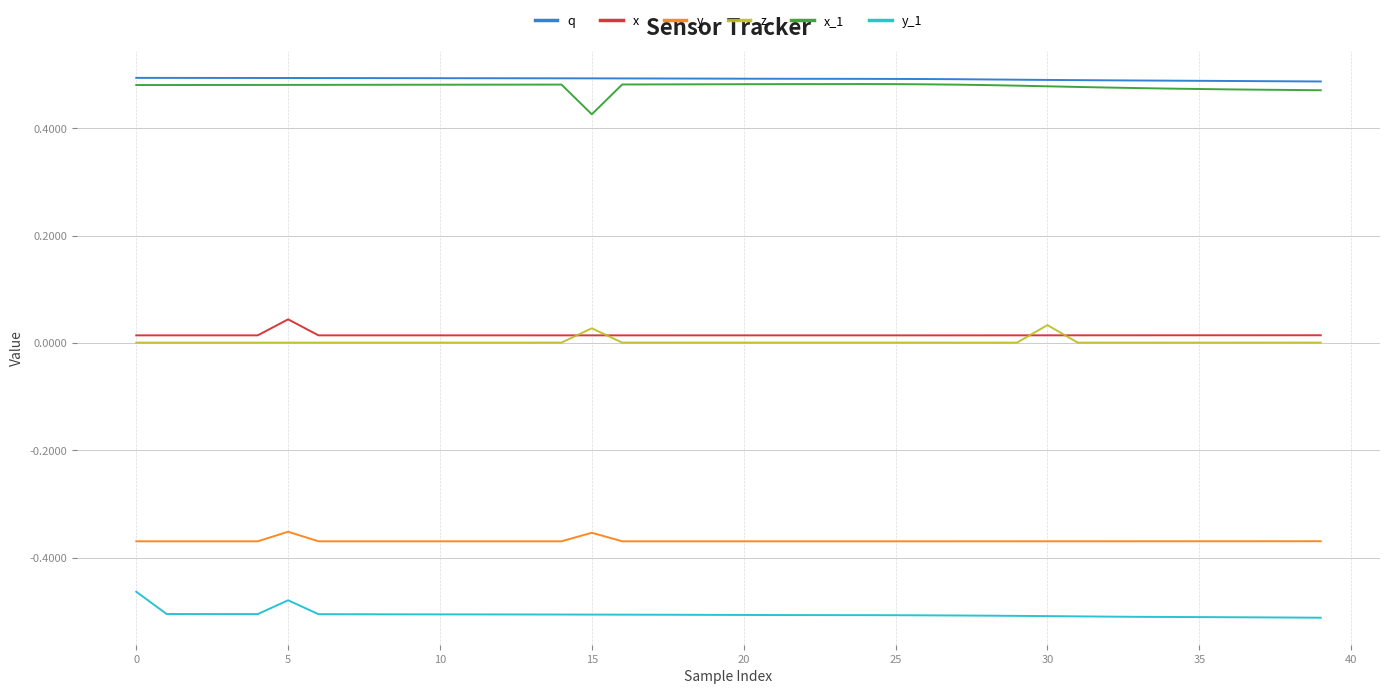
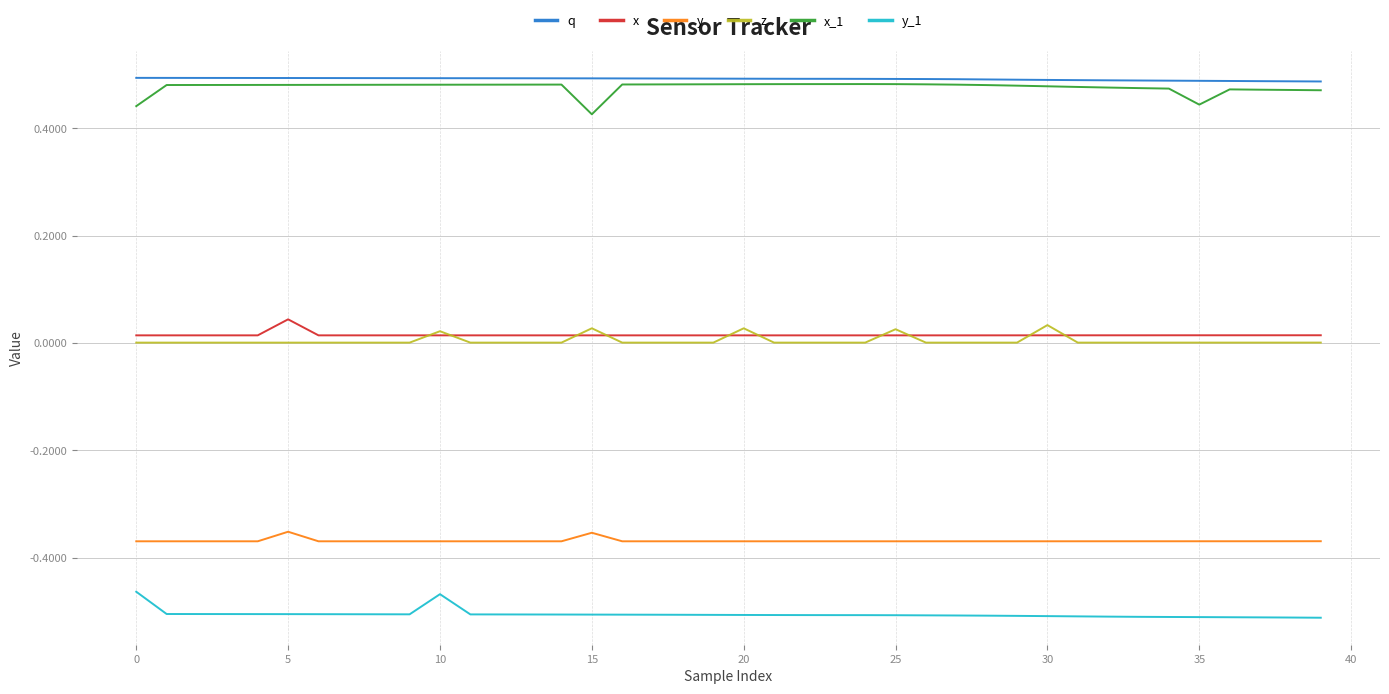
  {
    "q": {
      "0": 0.49,
      "5": 0.49,
      "10": 0.49,
      "15": 0.49,
      "20": 0.49,
      "25": 0.49,
      "30": 0.49,
      "35": 0.49
    },
    "x": {
      "0": 0.01,
      "5": 0.04,
      "10": 0.01,
      "15": 0.01,
      "20": 0.01,
      "25": 0.01,
      "30": 0.01,
      "35": 0.01
    },
    "y": {
      "0": -0.37,
      "5": -0.35,
      "10": -0.37,
      "15": -0.35,
      "20": -0.37,
      "25": -0.37,
      "30": -0.37,
      "35": -0.37
    },
    "z": {
      "0": 0.00,
      "5": 0.00,
-     "10": 0.00,
+     "10": 0.02,
      "15": 0.03,
-     "20": 0.00,
-     "25": 0.00,
+     "20": 0.03,
+     "25": 0.03,
      "30": 0.03,
      "35": 0.00
    },
    "x_1": {
-     "0": 0.48,
+     "0": 0.44,
      "5": 0.48,
      "10": 0.48,
      "15": 0.43,
      "20": 0.48,
      "25": 0.48,
      "30": 0.48,
-     "35": 0.47
+     "35": 0.44
    },
    "y_1": {
      "0": -0.46,
-     "5": -0.48,
-     "10": -0.51,
+     "5": -0.50,
+     "10": -0.47,
      "15": -0.51,
      "20": -0.51,
      "25": -0.51,
      "30": -0.51,
      "35": -0.51
    }
  }
